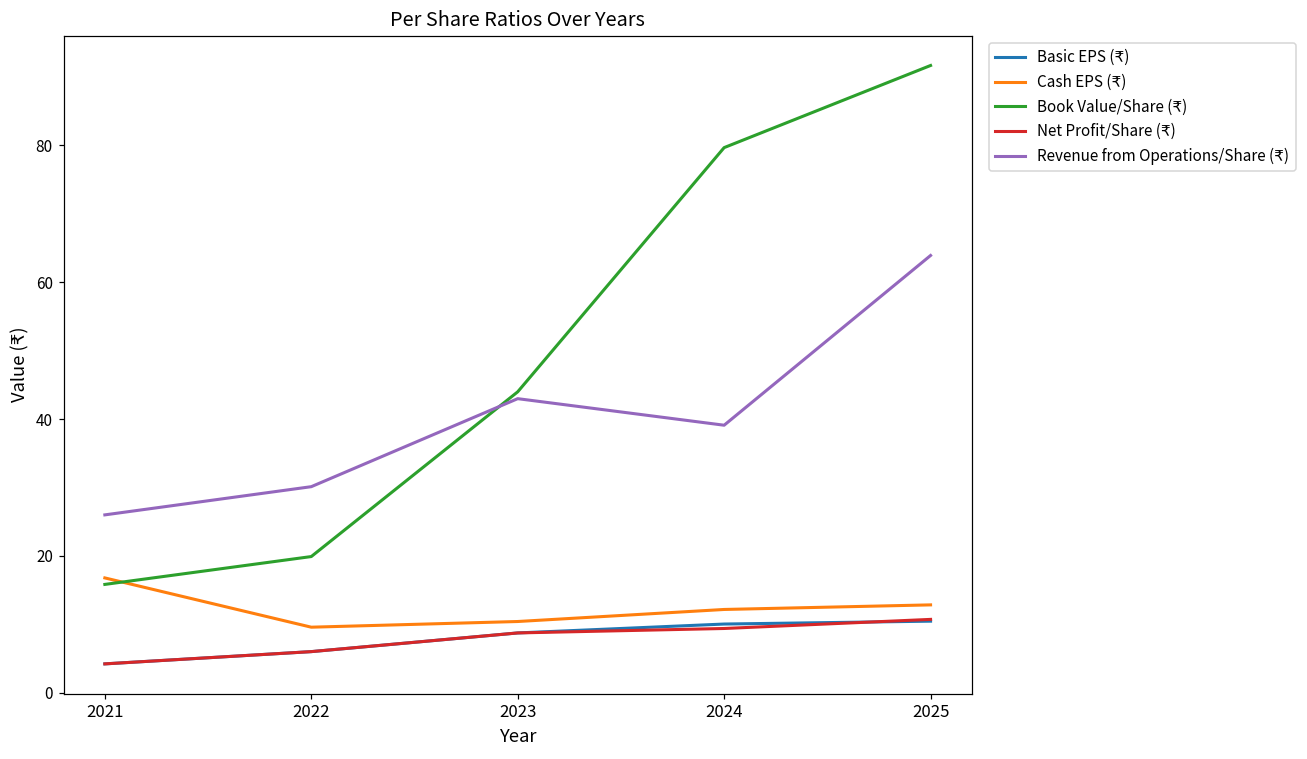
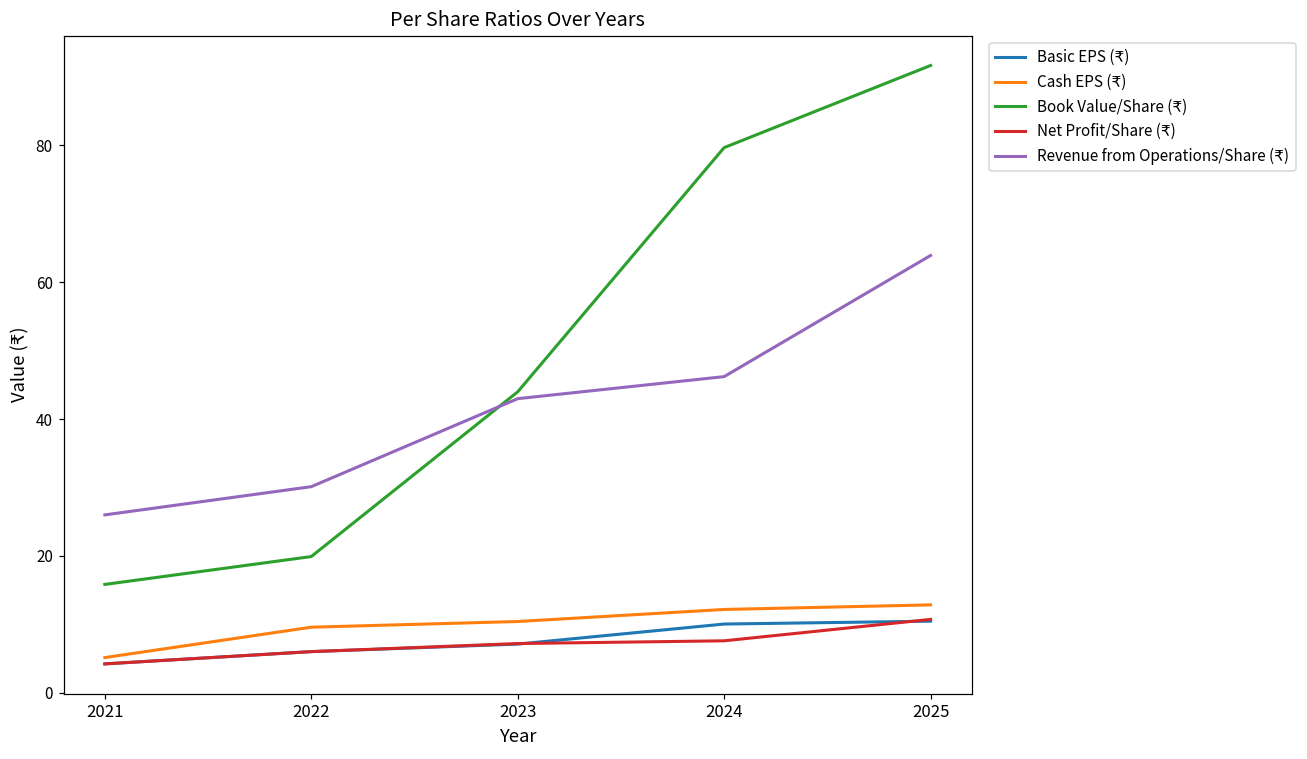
  {
    "Basic EPS (₹)": {
-     "2023": 9,
+     "2023": 7,
      "2024": 10
    },
    "Cash EPS (₹)": {
-     "2021": 17,
+     "2021": 5,
      "2022": 10,
      "2023": 10,
      "2024": 12,
      "2025": 13
    },
    "Book Value/Share (₹)": {
      "2021": 16,
      "2022": 20,
      "2023": 44,
      "2024": 80,
      "2025": 92
    },
    "Net Profit/Share (₹)": {
-     "2023": 9,
-     "2024": 9
+     "2023": 7,
+     "2024": 8
    },
    "Revenue from Operations/Share (₹)": {
      "2021": 26,
      "2022": 30,
      "2023": 43,
-     "2024": 39,
+     "2024": 46,
      "2025": 64
    }
  }
